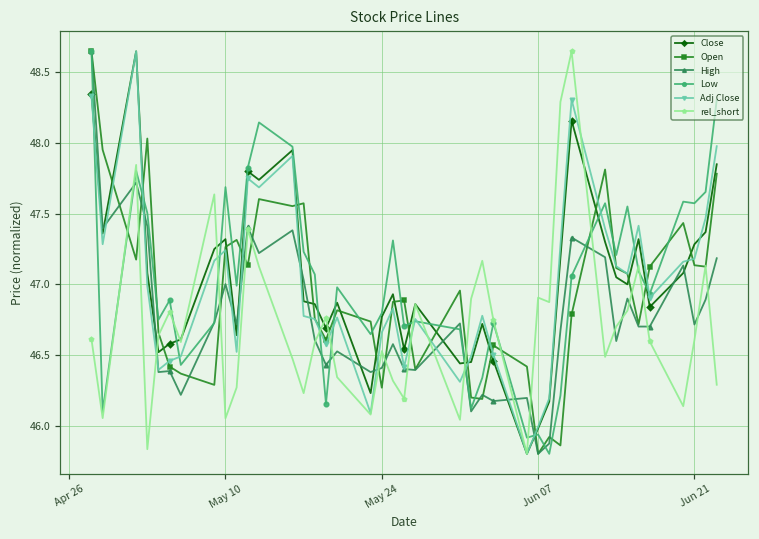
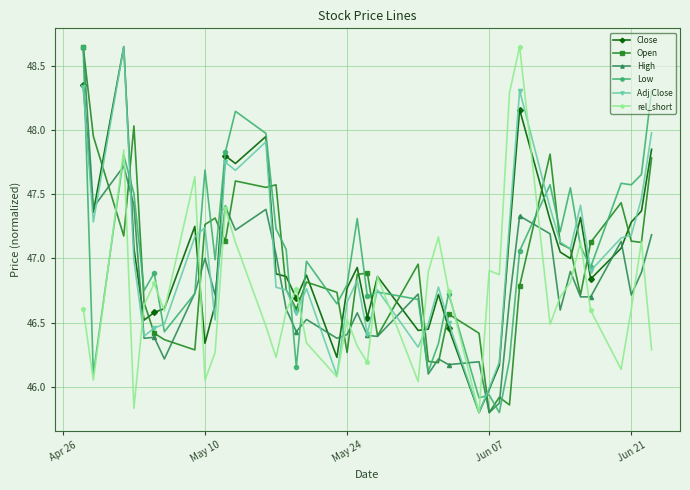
  {
    "Close": {
-     "May 10": 47.32,
+     "May 10": 46.34,
      "May 24": 46.77,
      "Jun 21": 47.28
    }
  }
